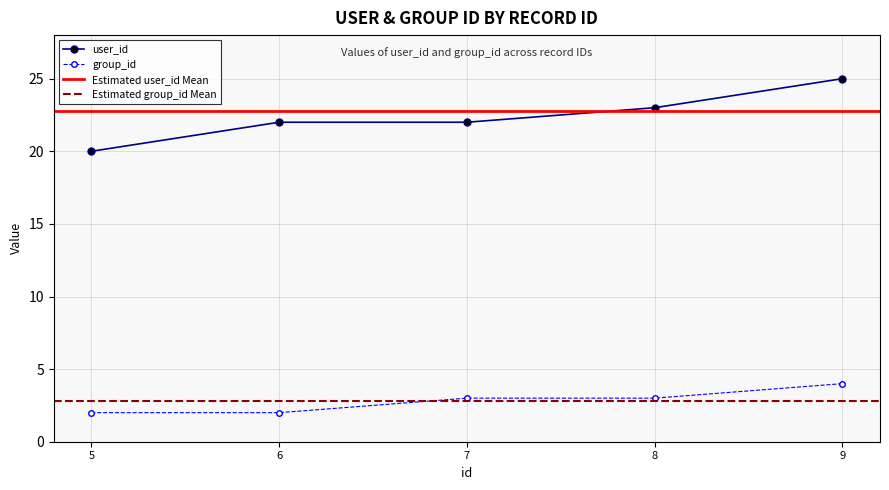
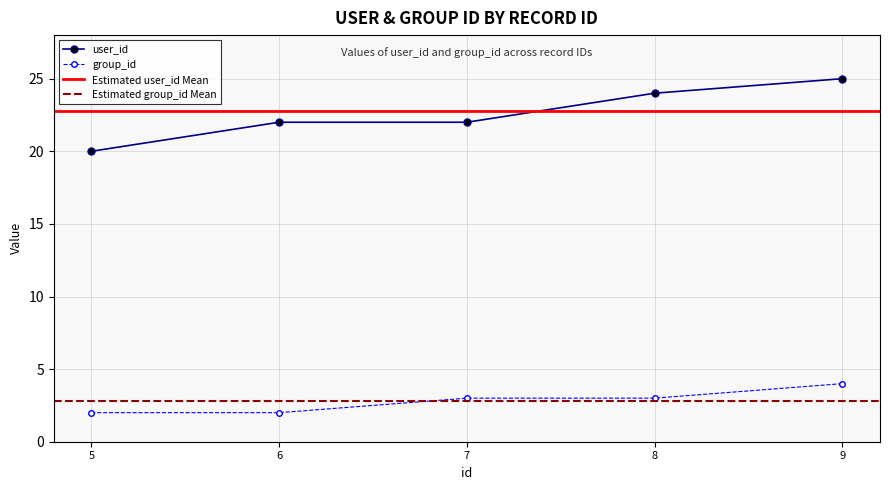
  {
    "user_id": {
      "5": 20,
      "6": 22,
      "7": 22,
-     "8": 23,
+     "8": 24,
      "9": 25
    },
    "group_id": {
      "5": 2,
      "6": 2,
      "7": 3,
      "8": 3,
      "9": 4
    }
  }
